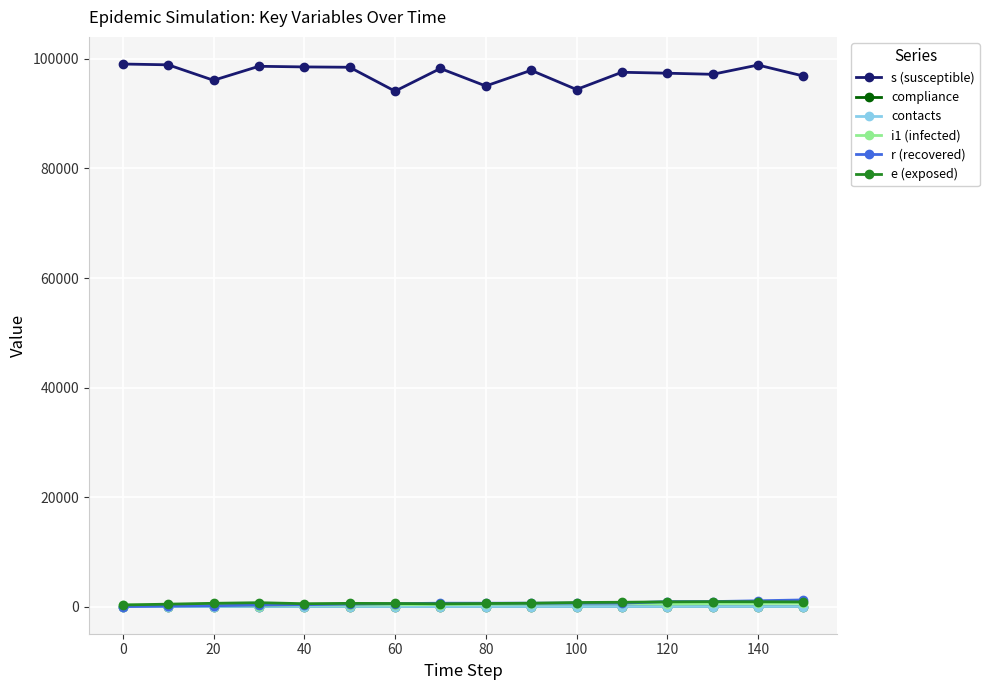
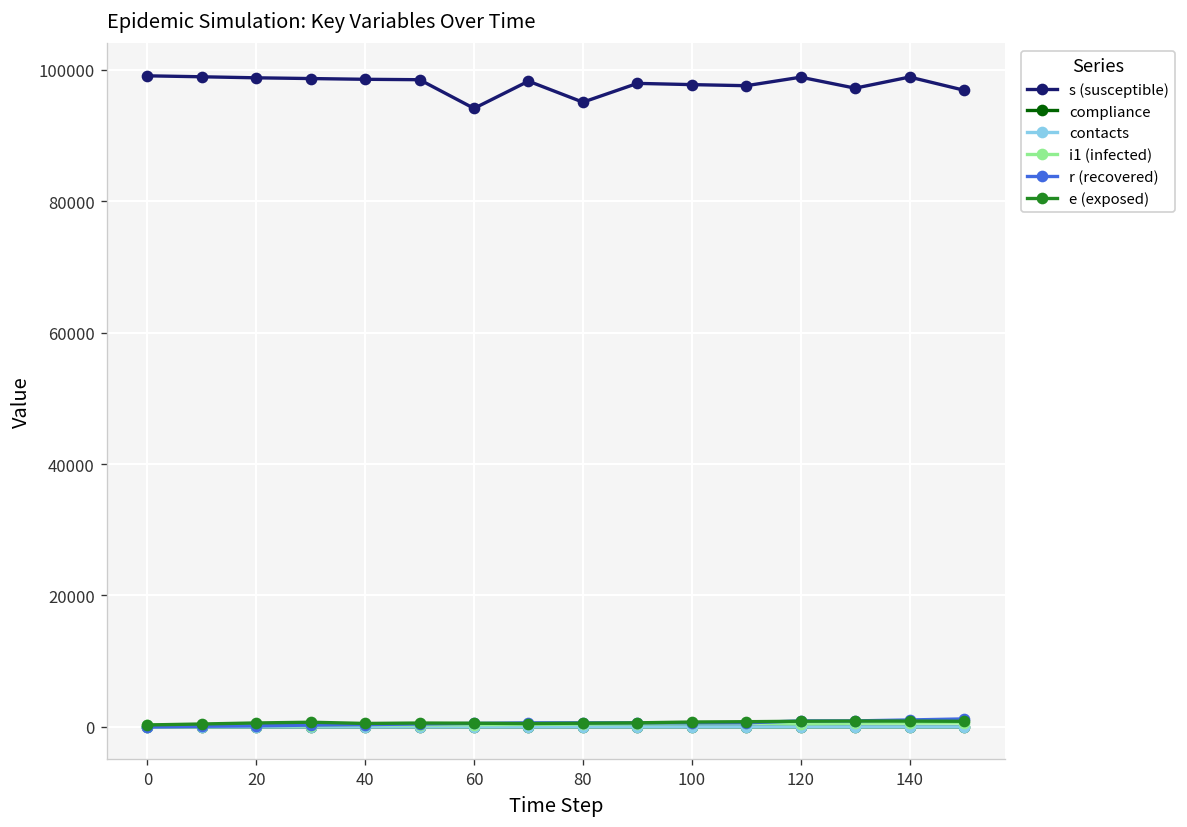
  {
    "s (susceptible)": {
      "0": 99000,
-     "20": 96000,
+     "20": 99000,
      "40": 99000,
      "60": 94000,
      "80": 95000,
-     "100": 94000,
-     "120": 97000,
+     "100": 98000,
+     "120": 99000,
      "140": 99000
    },
    "contacts": {
      "100": 0,
      "120": 0,
      "140": 0
    }
  }
